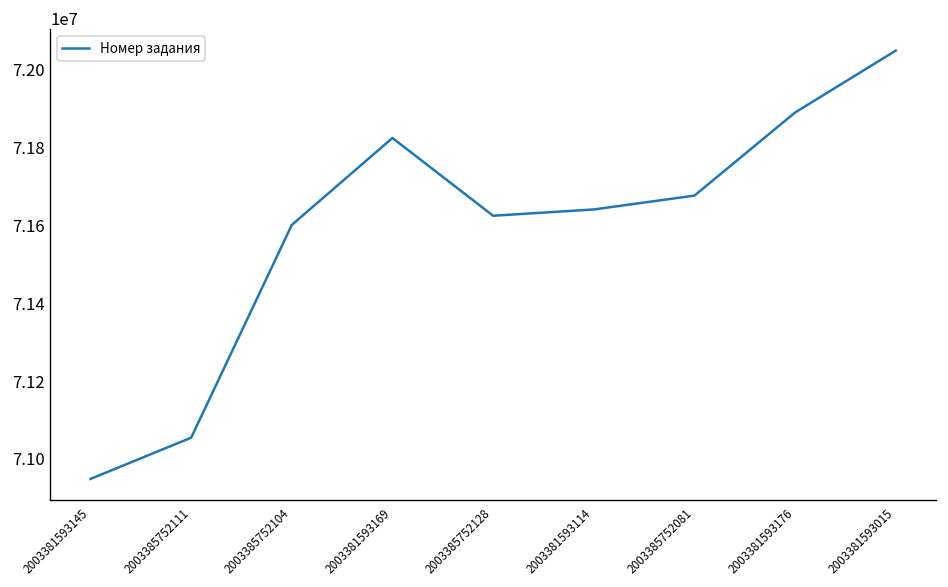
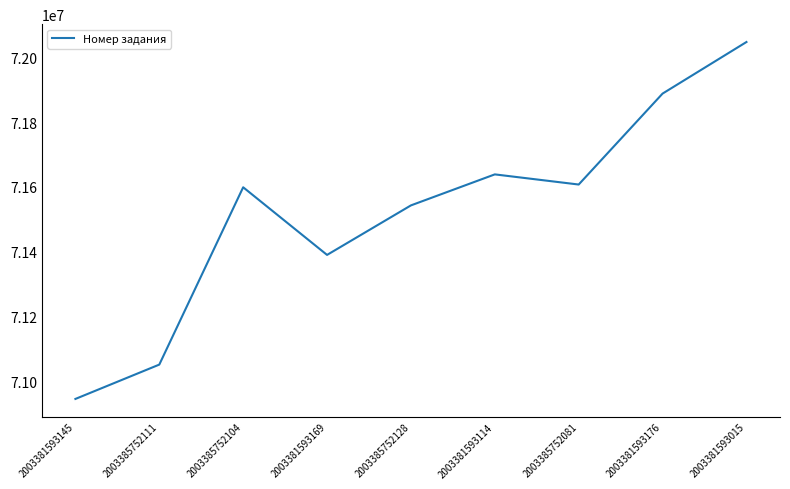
  {
    "2003381593145": 70950000,
    "2003385752111": 71050000,
    "2003385752104": 71600000,
-   "2003381593169": 71820000,
-   "2003385752128": 71620000,
+   "2003381593169": 71390000,
+   "2003385752128": 71540000,
    "2003381593114": 71640000,
-   "2003385752081": 71670000,
+   "2003385752081": 71610000,
    "2003381593176": 71890000,
    "2003381593015": 72050000
  }
